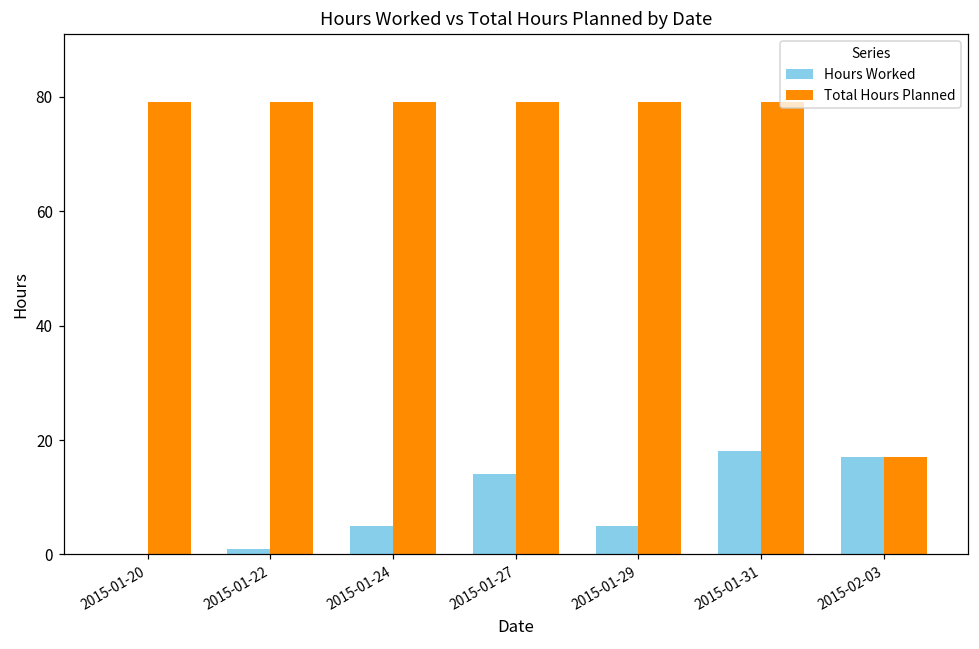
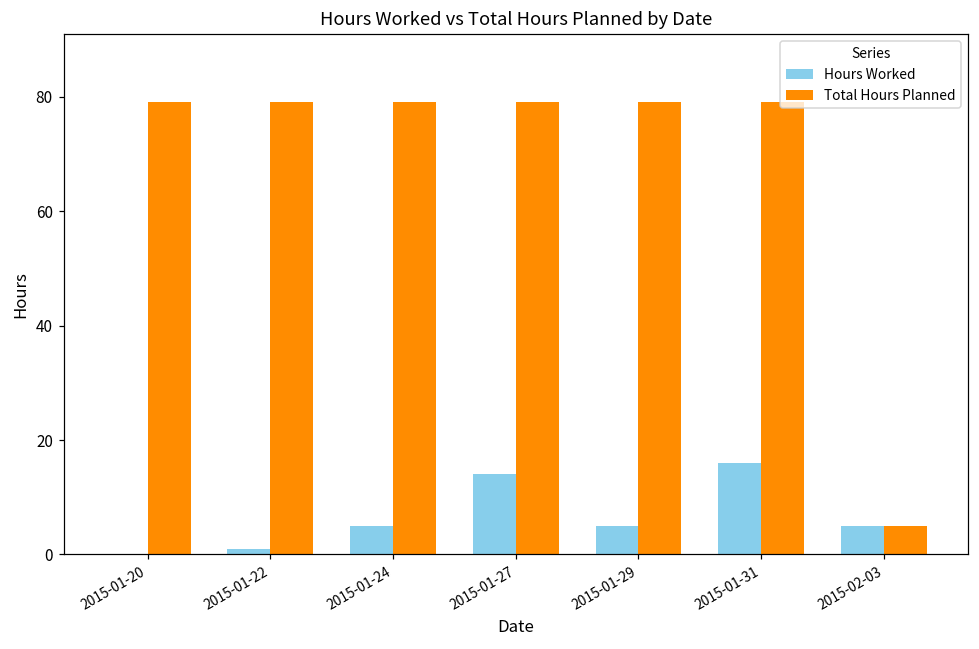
  {
    "Hours Worked": {
      "2015-01-20": 0,
      "2015-01-22": 1,
      "2015-01-24": 5,
      "2015-01-27": 14,
      "2015-01-29": 5,
-     "2015-01-31": 18,
-     "2015-02-03": 17
+     "2015-01-31": 16,
+     "2015-02-03": 5
    },
    "Total Hours Planned": {
      "2015-01-20": 79,
      "2015-01-22": 79,
      "2015-01-24": 79,
      "2015-01-27": 79,
      "2015-01-29": 79,
-     "2015-02-03": 17
+     "2015-02-03": 5
    }
  }
